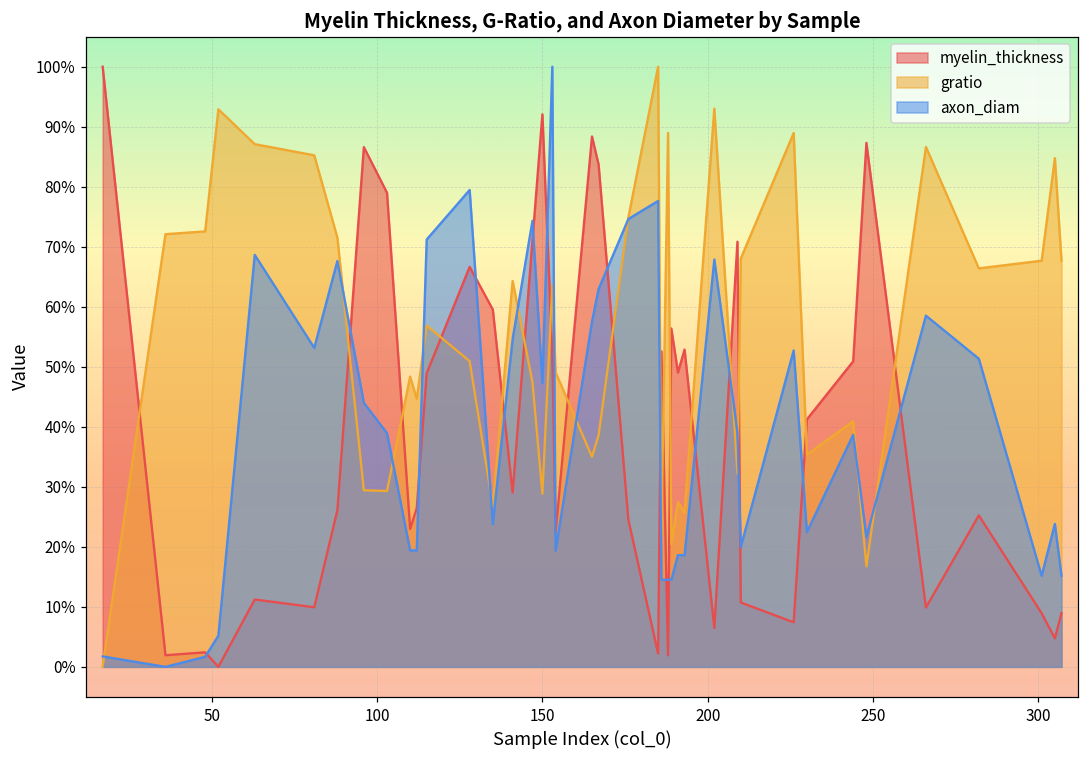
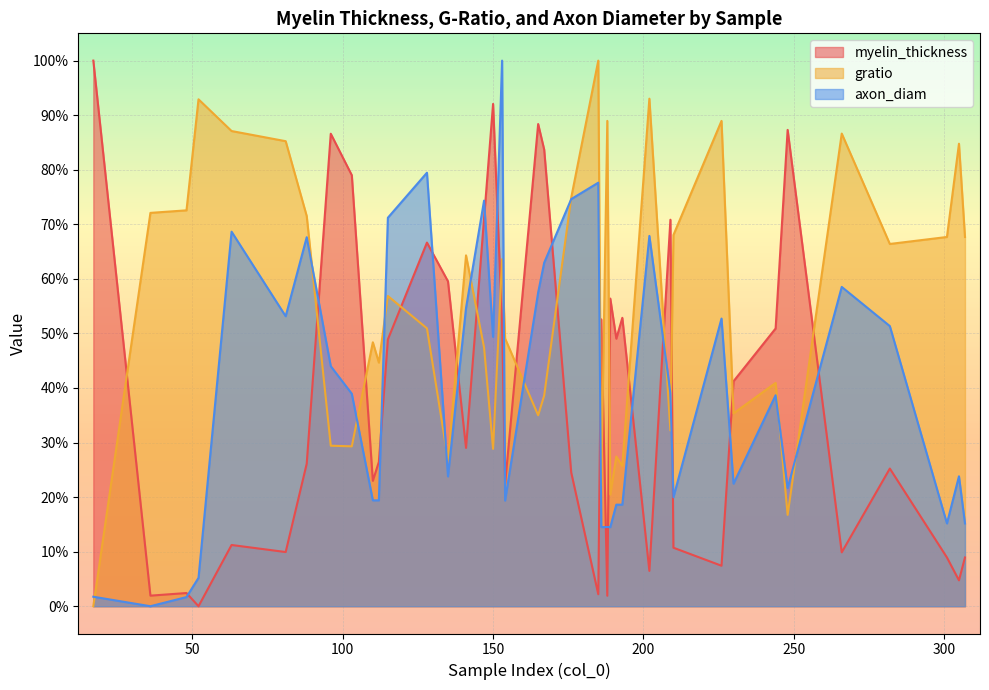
  {
    "myelin_thickness": {
      "150": "92%"
    },
    "gratio": {
      "150": "29%"
    },
    "axon_diam": {
-     "150": "47%"
+     "150": "49%"
    }
  }
